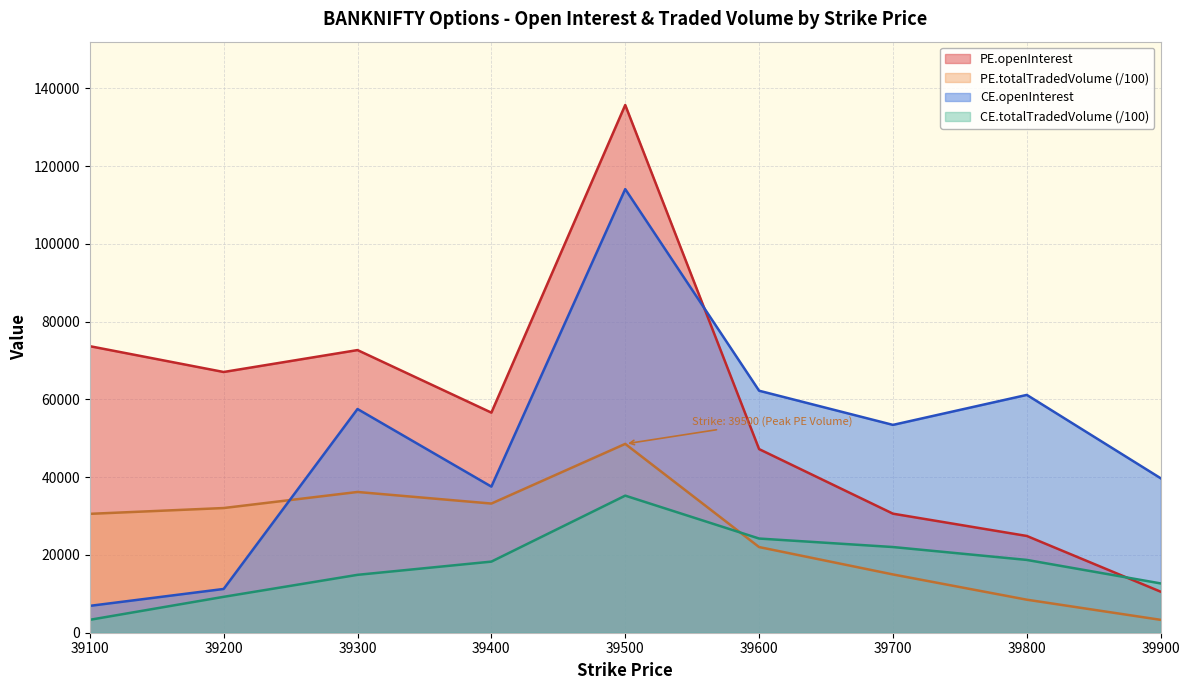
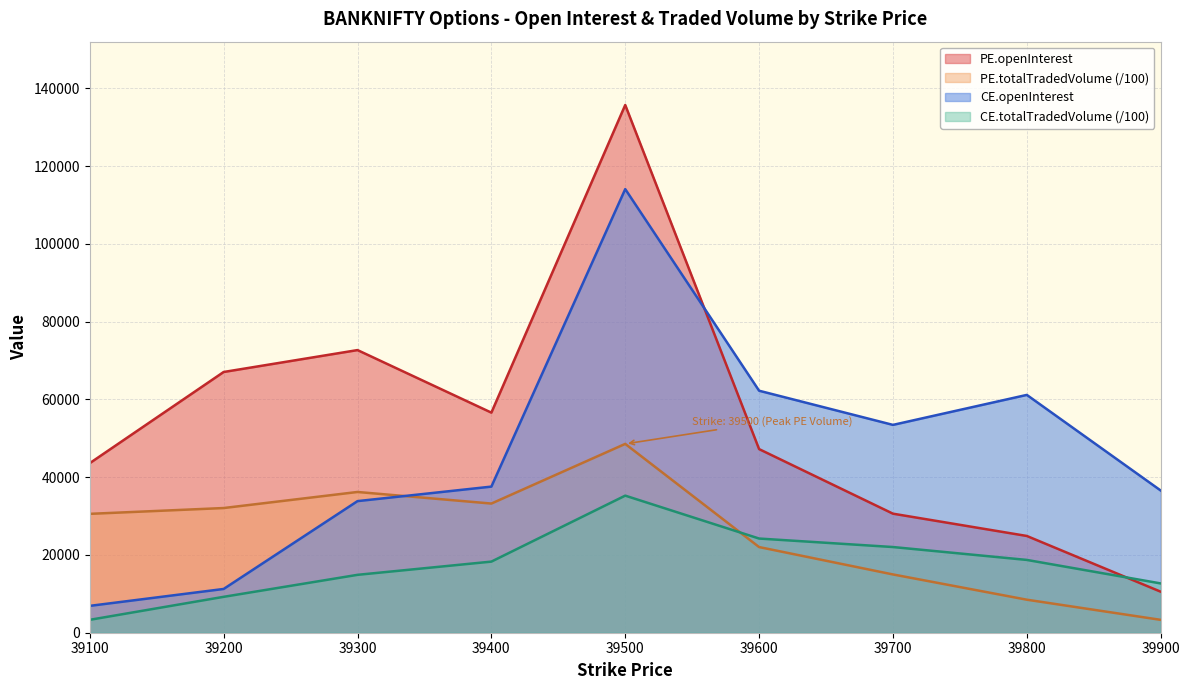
  {
    "PE.openInterest": {
-     "39100": 74000,
+     "39100": 44000,
      "39200": 67000,
      "39300": 73000,
      "39400": 57000,
      "39500": 136000,
      "39700": 31000,
      "39800": 25000,
      "39900": 11000
    },
    "PE.totalTradedVolume (/100)": {
      "39100": 31000,
      "39200": 32000,
      "39300": 36000,
      "39400": 33000,
      "39600": 22000,
      "39700": 15000,
      "39800": 8000,
      "39900": 3000
    },
    "CE.openInterest": {
      "39100": 7000,
      "39200": 11000,
-     "39300": 58000,
+     "39300": 34000,
      "39400": 38000,
      "39500": 114000,
      "39600": 62000,
      "39700": 53000,
      "39800": 61000,
-     "39900": 40000
+     "39900": 37000
    },
    "CE.totalTradedVolume (/100)": {
      "39100": 3000,
      "39200": 9000,
      "39300": 15000,
      "39400": 18000,
      "39500": 35000,
      "39600": 24000,
      "39700": 22000,
      "39800": 19000,
      "39900": 13000
    }
  }
